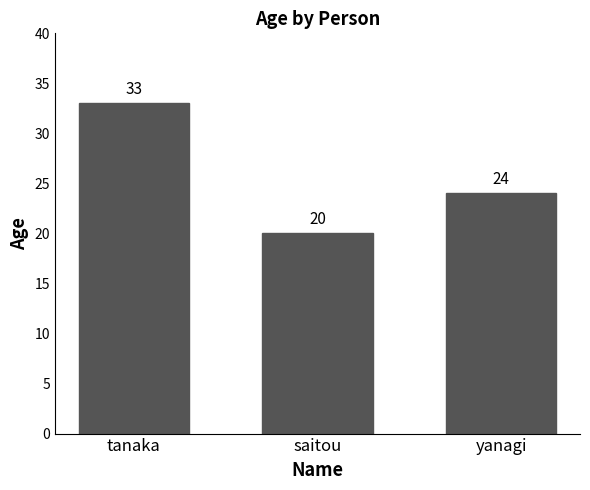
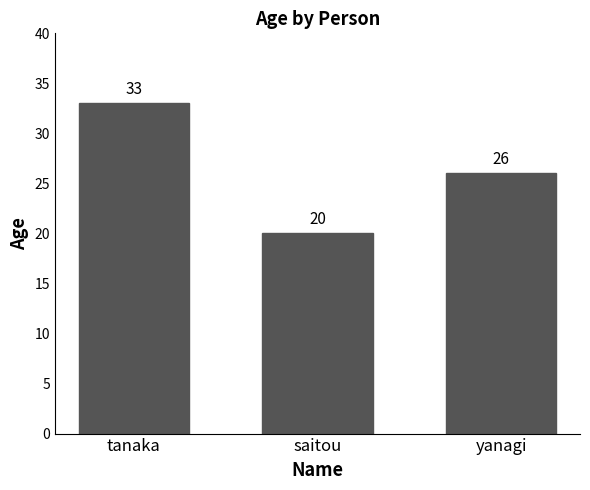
  {
    "tanaka": 33,
    "saitou": 20,
-   "yanagi": 24
+   "yanagi": 26
  }
